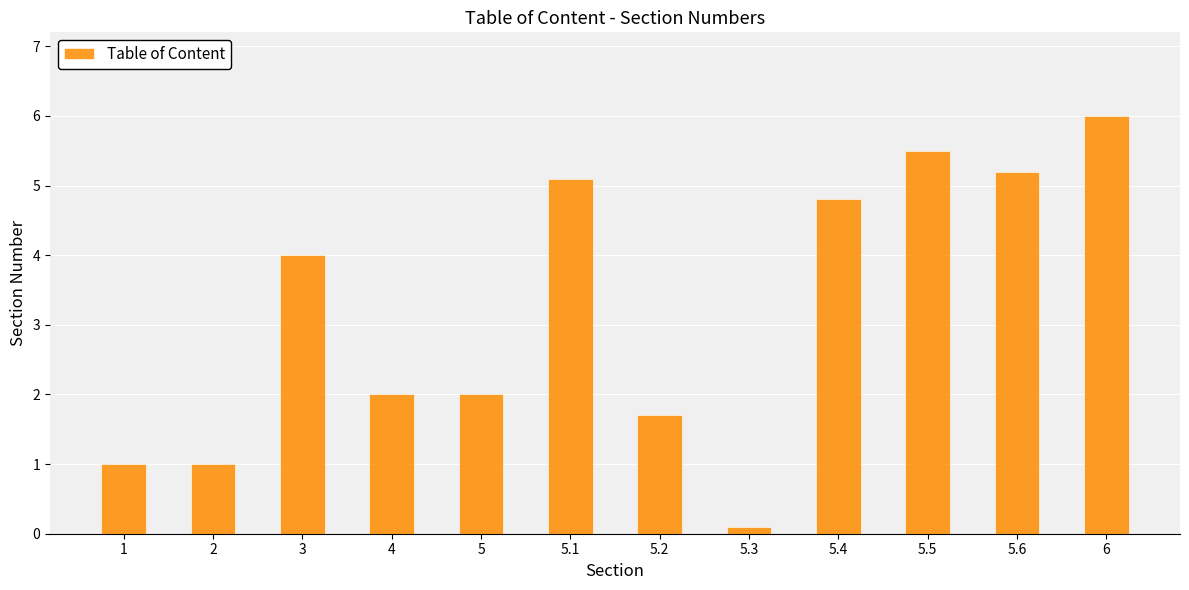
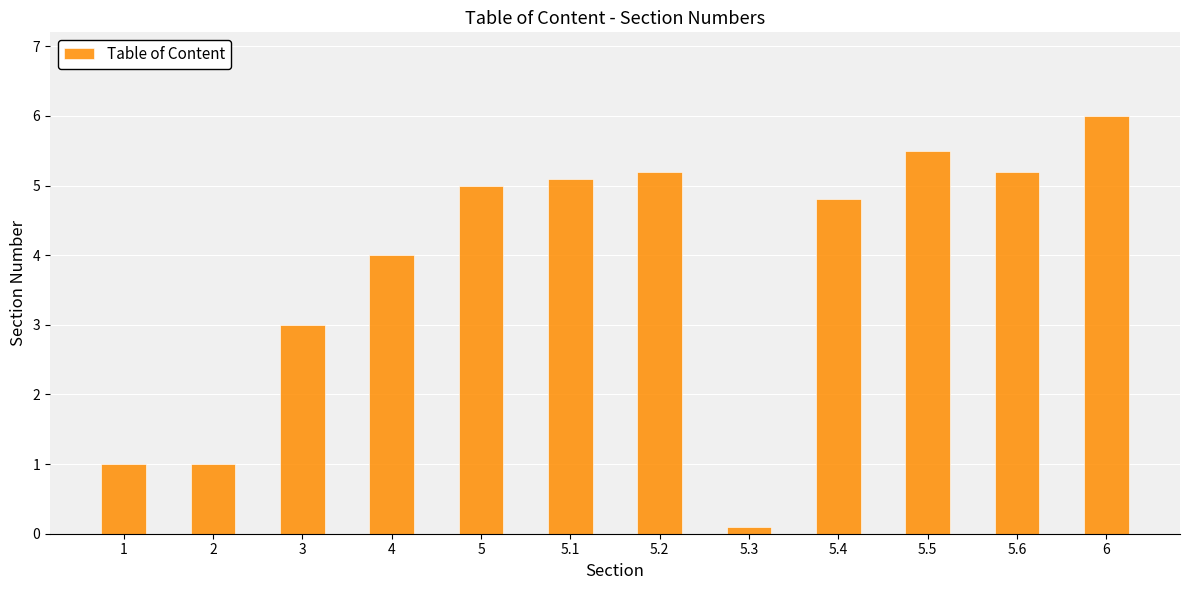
  {
    "1": 1.0,
    "2": 1.0,
-   "3": 4,
-   "4": 2,
-   "5": 2,
+   "3": 3,
+   "4": 4,
+   "5": 5,
    "5.1": 5.1,
-   "5.2": 1.7,
+   "5.2": 5.2,
    "5.3": 0.1,
    "5.4": 4.8,
    "5.5": 5.5,
    "5.6": 5.2,
    "6": 6.0
  }
